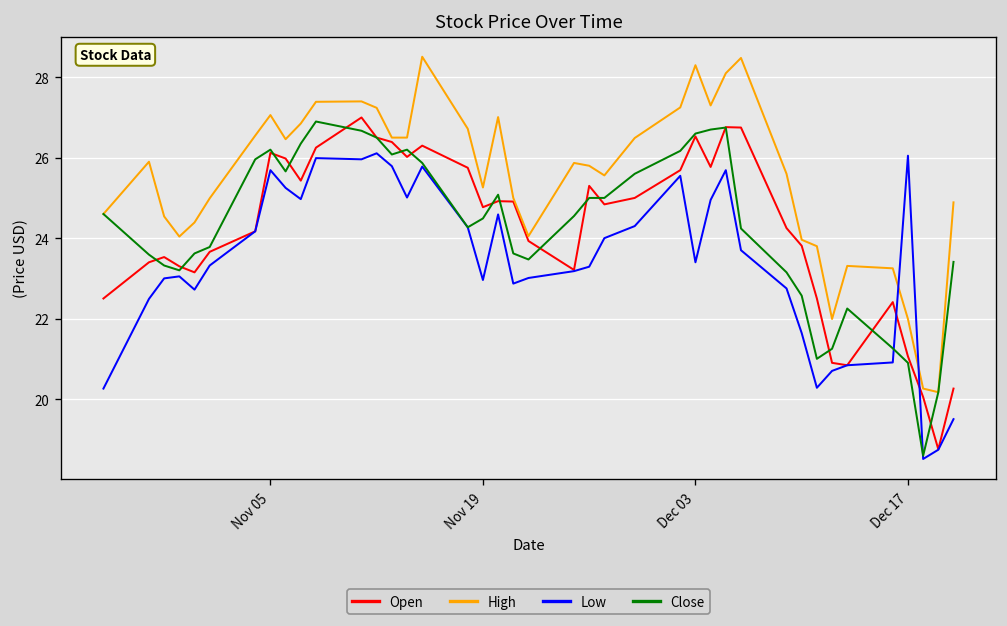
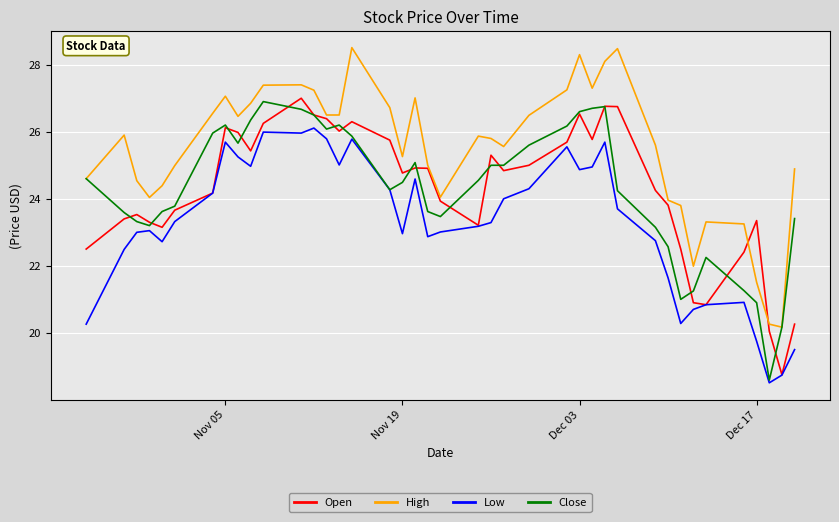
  {
    "Open": {
      "Nov 05": 26.1,
      "Nov 19": 24.8,
-     "Dec 17": 21.1
+     "Dec 17": 23.4
    },
    "High": {
      "Nov 05": 27.1,
      "Nov 19": 25.3,
      "Dec 03": 28.3,
-     "Dec 17": 22.0
+     "Dec 17": 21.5
    },
    "Low": {
      "Nov 05": 25.7,
      "Nov 19": 23.0,
-     "Dec 03": 23.4,
-     "Dec 17": 26.1
+     "Dec 03": 24.9,
+     "Dec 17": 19.8
    },
    "Close": {
      "Nov 05": 26.2,
      "Nov 19": 24.5,
      "Dec 17": 20.9
    }
  }
